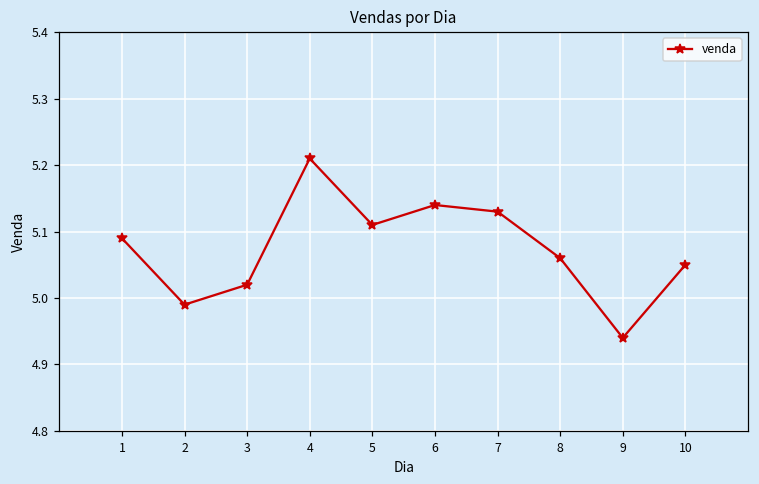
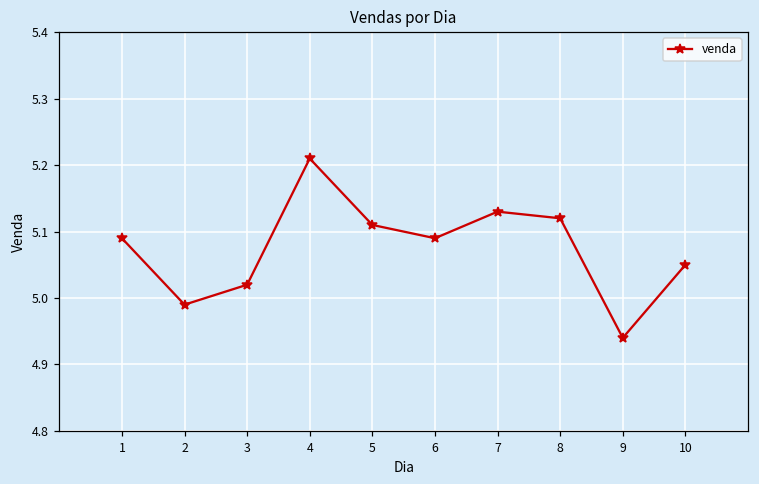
  {
    "1": 5.09,
    "2": 4.99,
    "3": 5.02,
    "4": 5.21,
    "5": 5.11,
-   "6": 5.14,
+   "6": 5.09,
    "7": 5.13,
-   "8": 5.06,
+   "8": 5.12,
    "9": 4.94,
    "10": 5.05
  }
